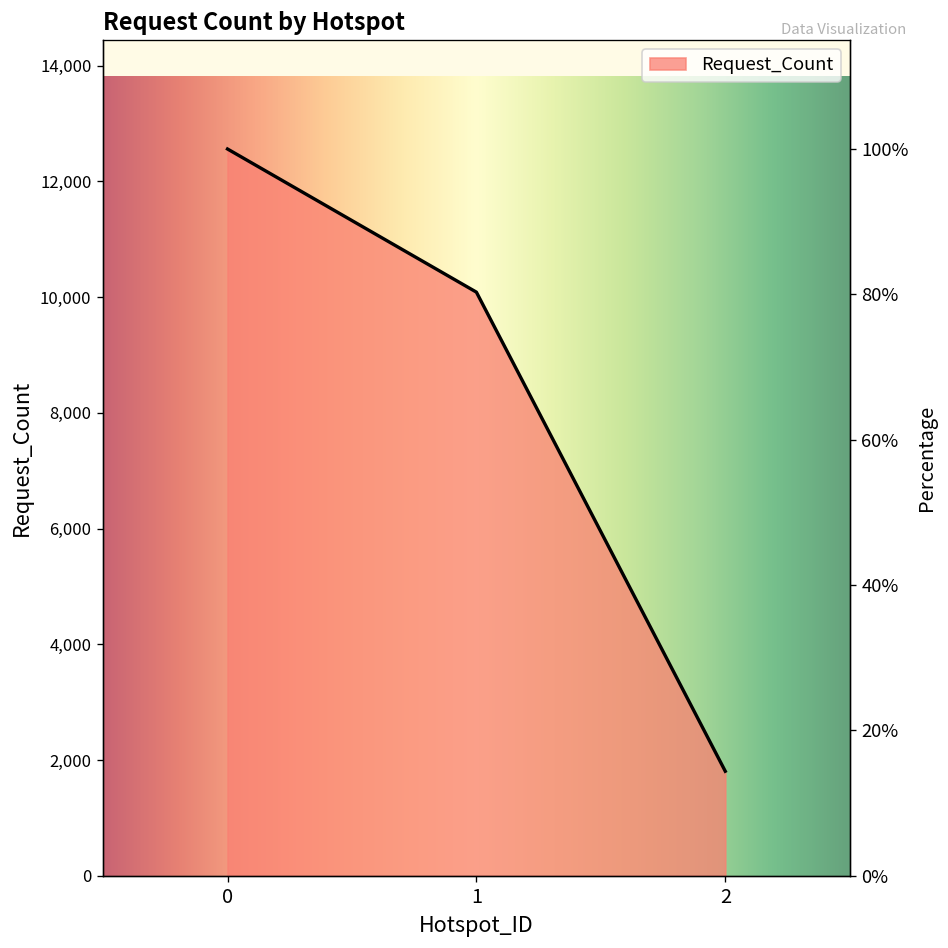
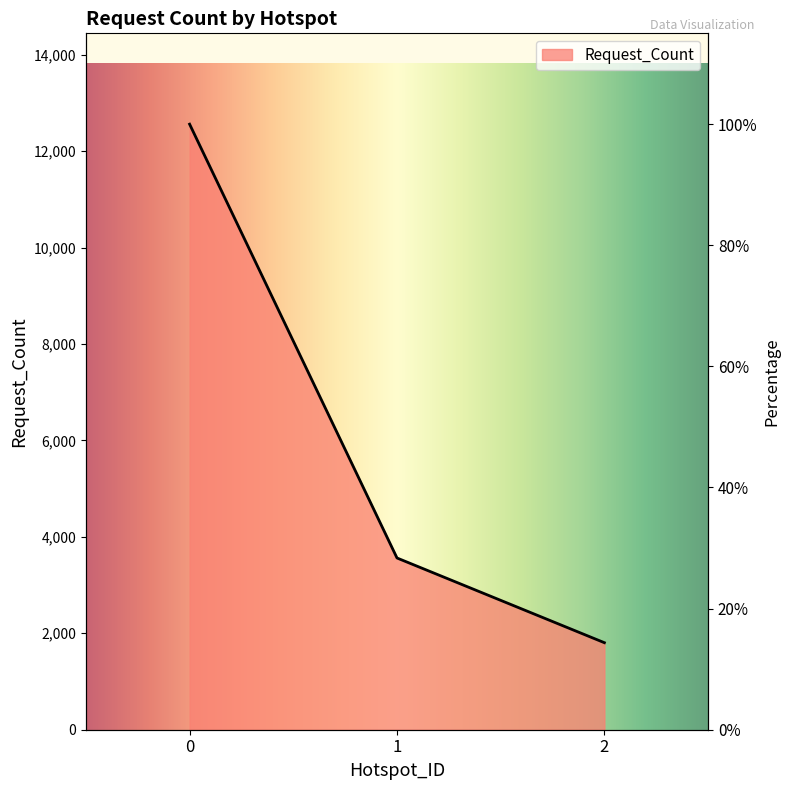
  {
    "0": "12,600",
-   "1": "10,100",
+   "1": "3,600",
    "2": "1,800"
  }
